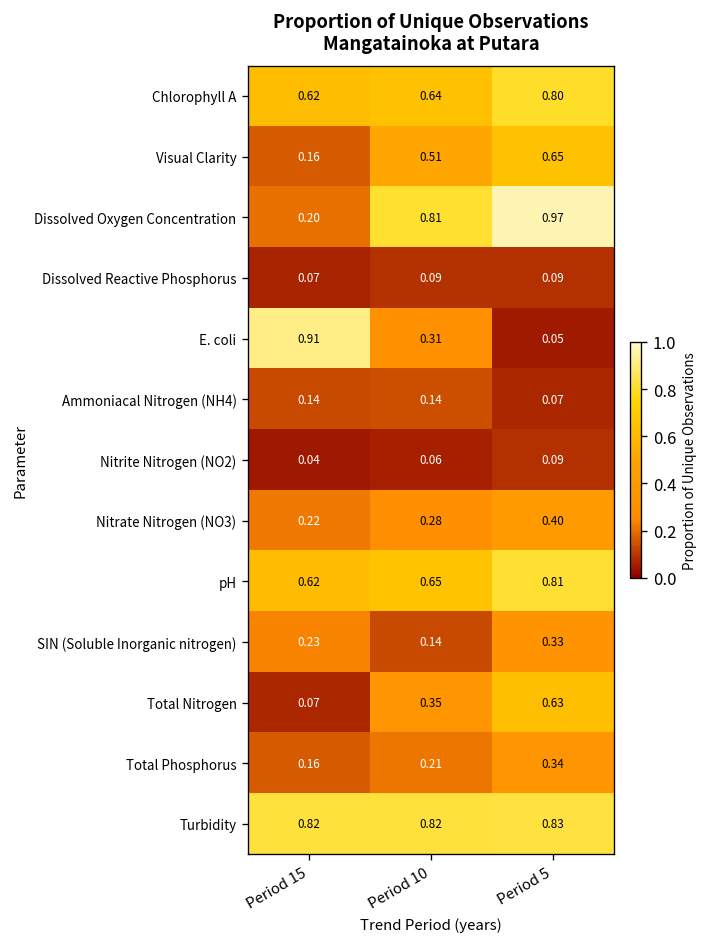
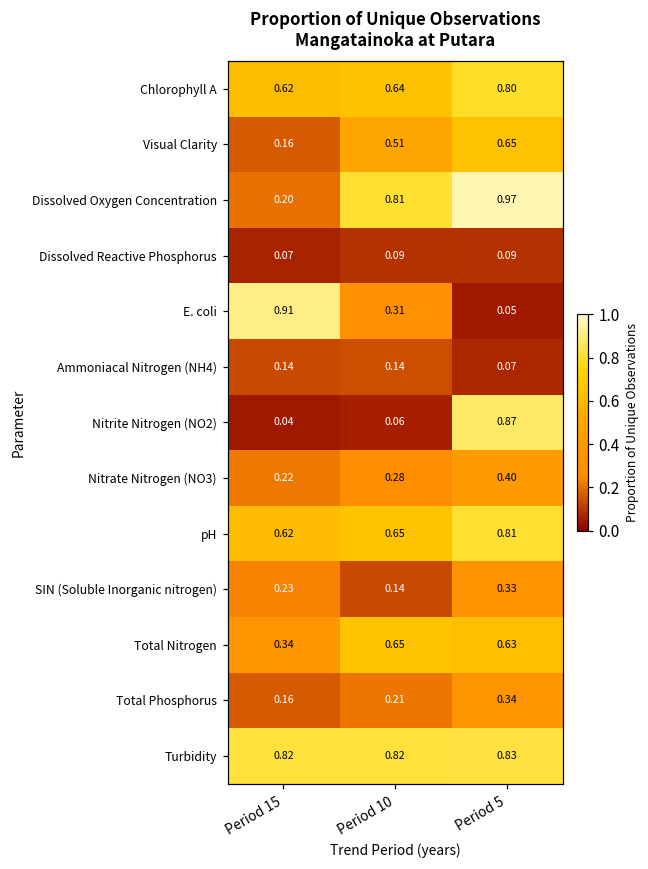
  {
    "Chlorophyll A": {
      "Period 15": 0.62,
      "Period 10": 0.64,
      "Period 5": 0.80
    },
    "Visual Clarity": {
      "Period 15": 0.16,
      "Period 10": 0.51,
      "Period 5": 0.65
    },
    "Dissolved Oxygen Concentration": {
      "Period 15": 0.20,
      "Period 10": 0.81,
      "Period 5": 0.97
    },
    "Dissolved Reactive Phosphorus": {
      "Period 15": 0.07,
      "Period 10": 0.09,
      "Period 5": 0.09
    },
    "E. coli": {
      "Period 15": 0.91,
      "Period 10": 0.31,
      "Period 5": 0.05
    },
    "Ammoniacal Nitrogen (NH4)": {
      "Period 15": 0.14,
      "Period 10": 0.14,
      "Period 5": 0.07
    },
    "Nitrite Nitrogen (NO2)": {
      "Period 15": 0.04,
      "Period 10": 0.06,
-     "Period 5": 0.09
+     "Period 5": 0.87
    },
    "Nitrate Nitrogen (NO3)": {
      "Period 15": 0.22,
      "Period 10": 0.28,
      "Period 5": 0.40
    },
    "pH": {
      "Period 15": 0.62,
      "Period 10": 0.65,
      "Period 5": 0.81
    },
    "SIN (Soluble Inorganic nitrogen)": {
      "Period 15": 0.23,
      "Period 10": 0.14,
      "Period 5": 0.33
    },
    "Total Nitrogen": {
-     "Period 15": 0.07,
-     "Period 10": 0.35,
+     "Period 15": 0.34,
+     "Period 10": 0.65,
      "Period 5": 0.63
    },
    "Total Phosphorus": {
      "Period 15": 0.16,
      "Period 10": 0.21,
      "Period 5": 0.34
    },
    "Turbidity": {
      "Period 15": 0.82,
      "Period 10": 0.82,
      "Period 5": 0.83
    }
  }
